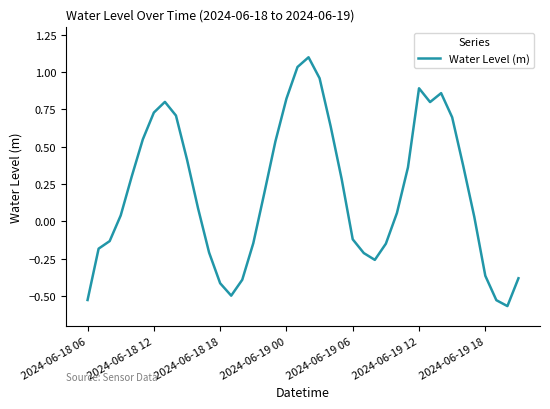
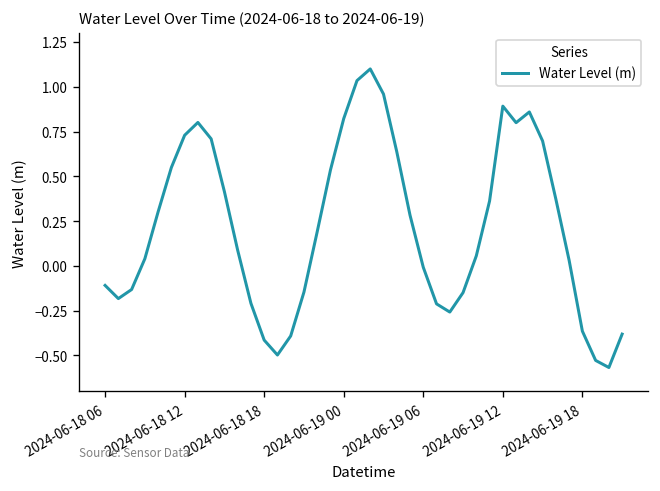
  {
-   "2024-06-18 06": -0.53,
+   "2024-06-18 06": -0.11,
    "2024-06-18 12": 0.73,
    "2024-06-18 18": -0.41,
    "2024-06-19 00": 0.82,
-   "2024-06-19 06": -0.12,
+   "2024-06-19 06": -0.01,
    "2024-06-19 12": 0.89,
    "2024-06-19 18": -0.36
  }
